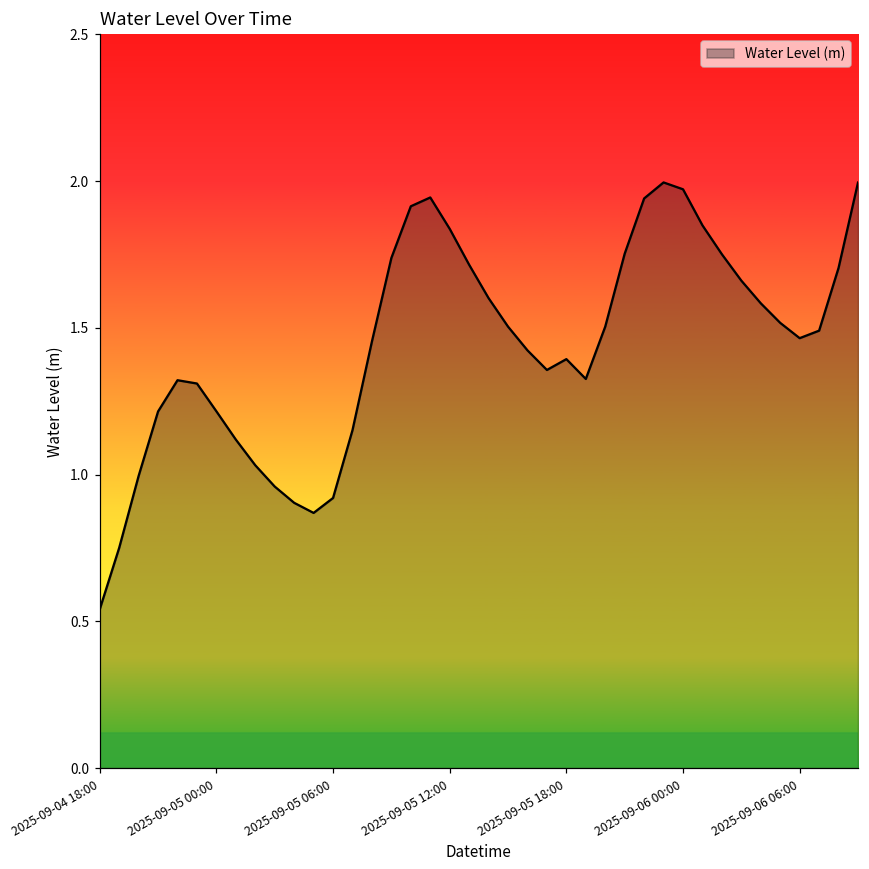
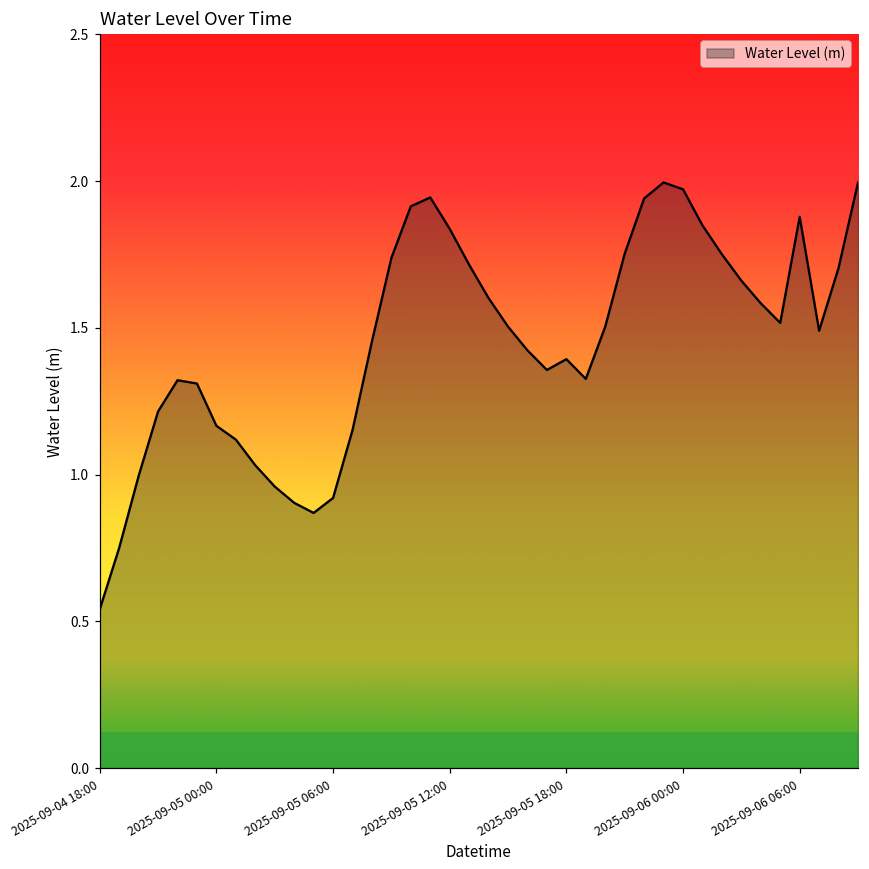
  {
    "2025-09-04 18:00": 0.54,
-   "2025-09-05 00:00": 1.22,
+   "2025-09-05 00:00": 1.17,
    "2025-09-05 06:00": 0.92,
    "2025-09-05 12:00": 1.84,
    "2025-09-05 18:00": 1.39,
    "2025-09-06 00:00": 1.97,
-   "2025-09-06 06:00": 1.47
+   "2025-09-06 06:00": 1.88
  }
